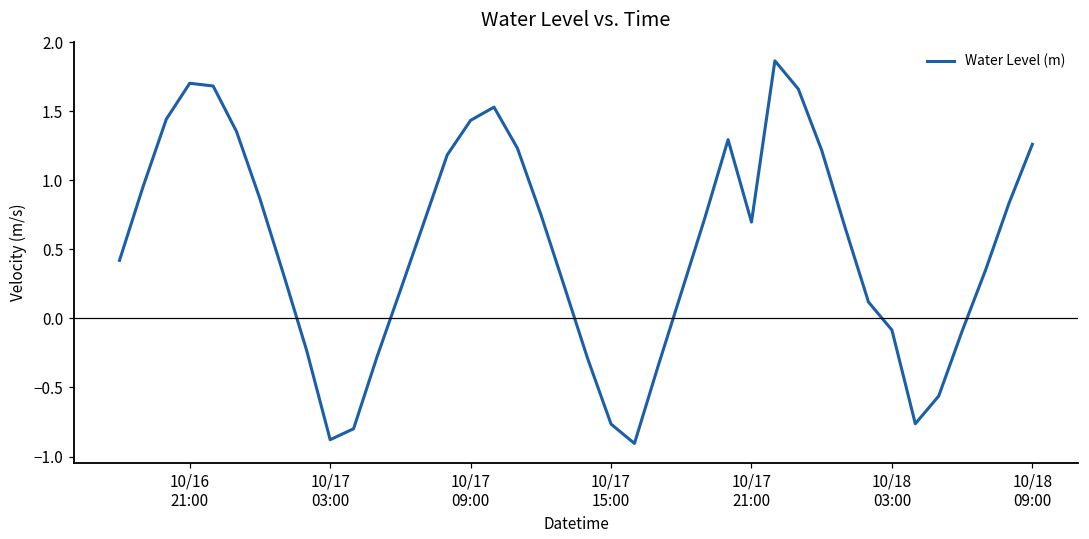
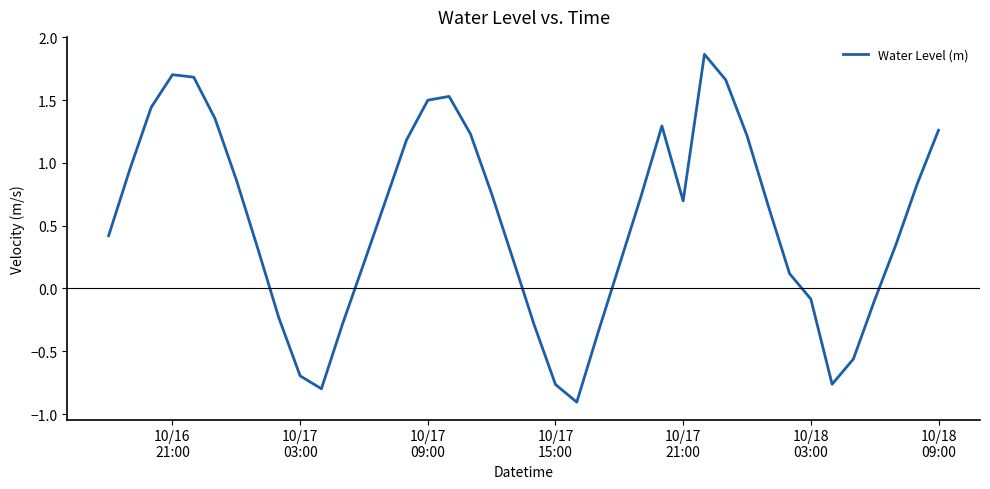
  {
    "10/16 21:00": 1.70,
-   "10/17 03:00": -0.88,
-   "10/17 09:00": 1.43,
+   "10/17 03:00": -0.70,
+   "10/17 09:00": 1.50,
    "10/17 15:00": -0.77,
    "10/17 21:00": 0.70,
    "10/18 03:00": -0.08,
    "10/18 09:00": 1.26
  }
